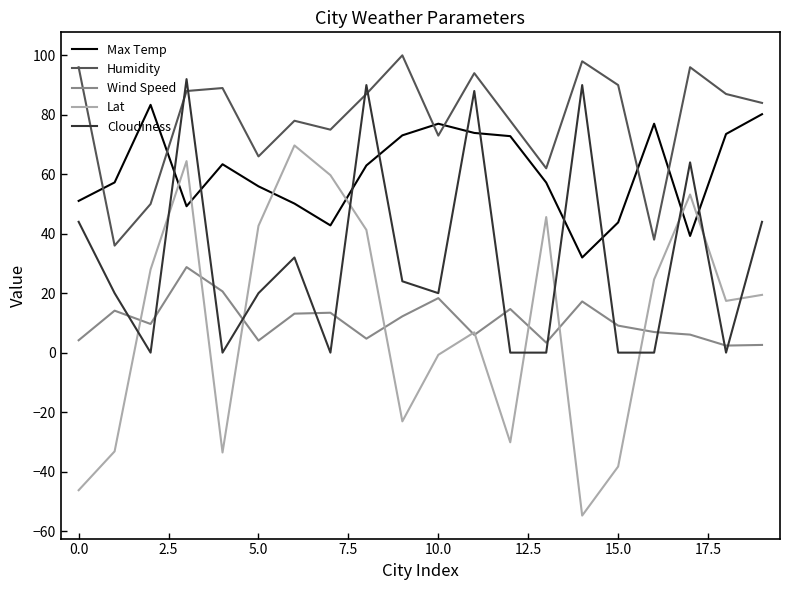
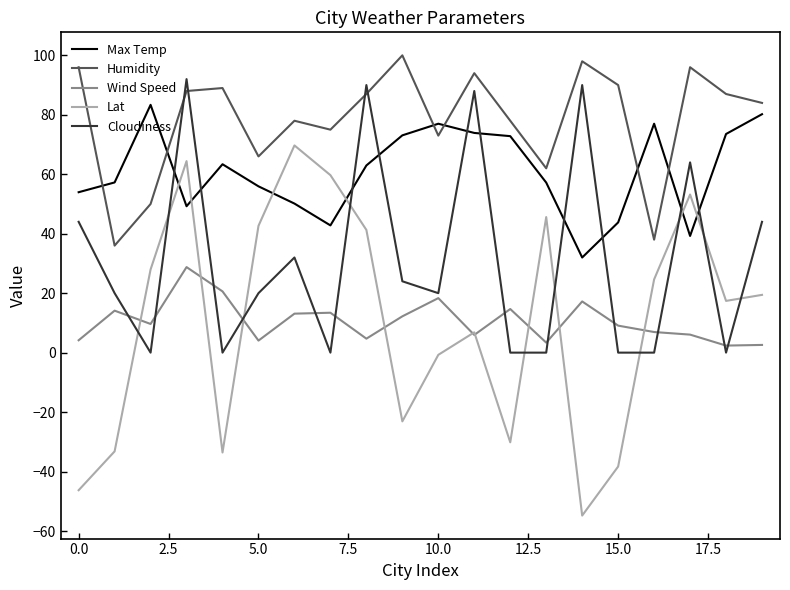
  {
    "Max Temp": {
-     "0.0": 51,
+     "0.0": 54,
      "5.0": 56,
      "10.0": 77,
      "15.0": 44
    }
  }
